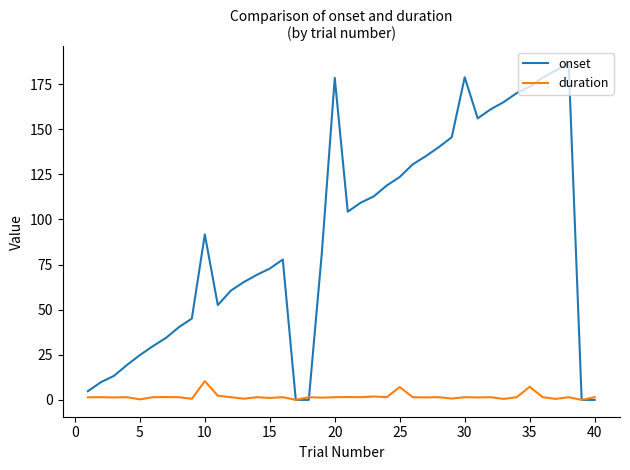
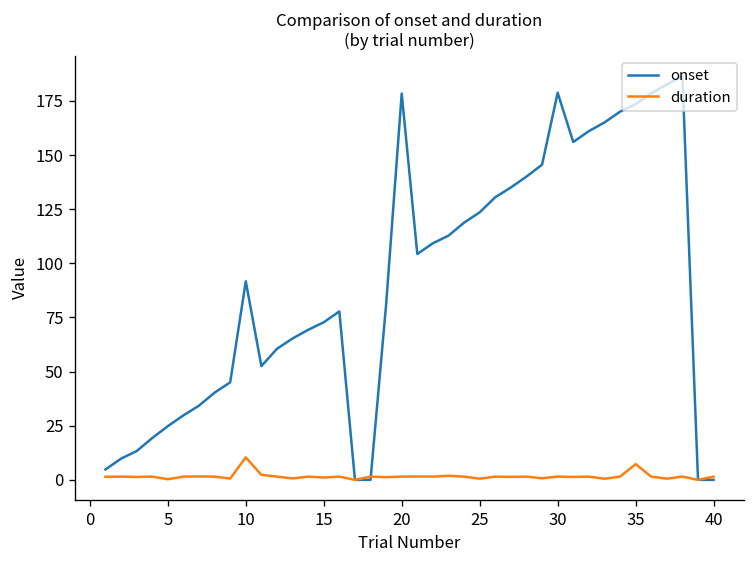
  {
    "onset": {
      "5": 25,
      "10": 92,
      "15": 73,
      "20": 178,
      "25": 124,
      "30": 179,
      "40": 0
    },
    "duration": {
      "5": 0,
      "10": 10,
      "15": 1,
      "20": 2,
-     "25": 7,
+     "25": 1,
      "30": 2,
      "35": 7,
      "40": 2
    }
  }
